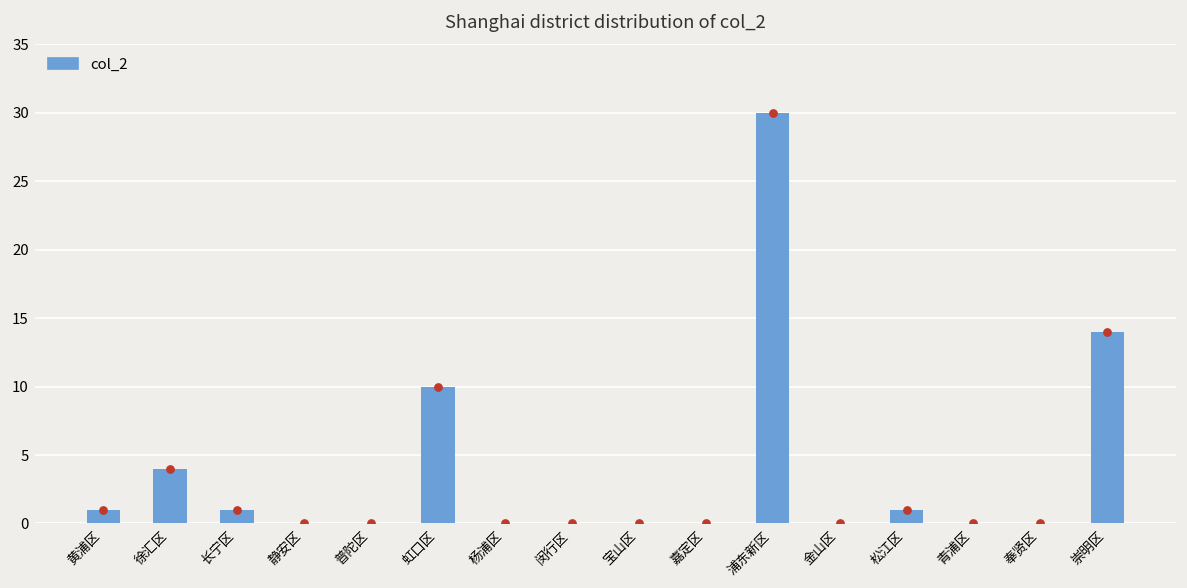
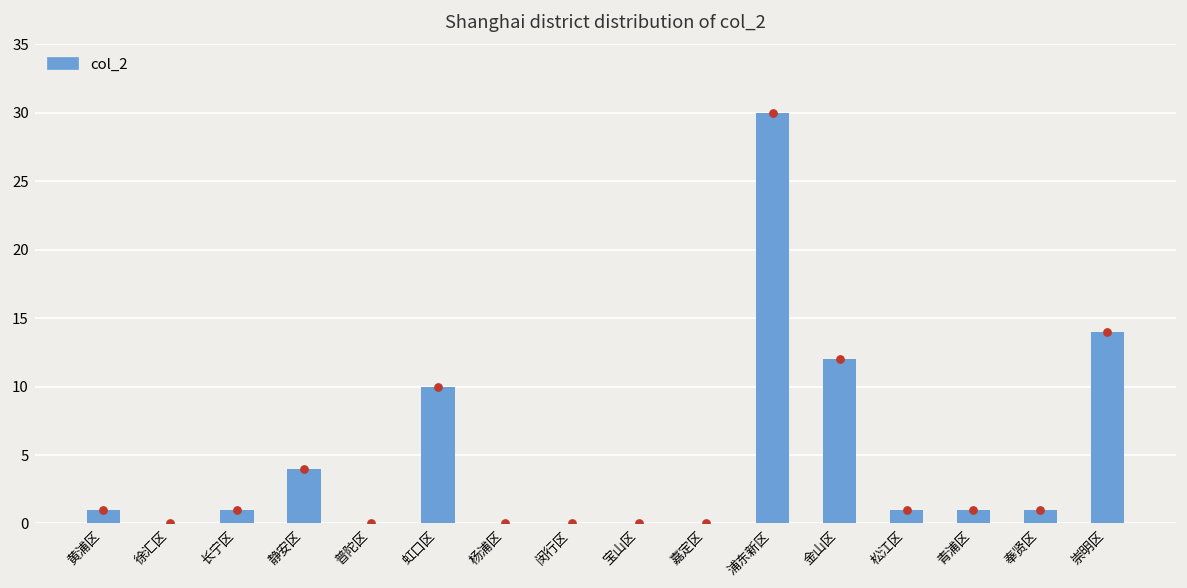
  {
    "col_2": {
      "黄浦区": 1,
-     "徐汇区": 4,
+     "徐汇区": 0,
      "长宁区": 1,
-     "静安区": 0,
+     "静安区": 4,
      "普陀区": 0,
      "虹口区": 10,
      "杨浦区": 0,
      "闵行区": 0,
      "宝山区": 0,
      "嘉定区": 0,
      "浦东新区": 30,
-     "金山区": 0,
+     "金山区": 12,
      "松江区": 1,
-     "青浦区": 0,
-     "奉贤区": 0,
+     "青浦区": 1,
+     "奉贤区": 1,
      "崇明区": 14
    }
  }
